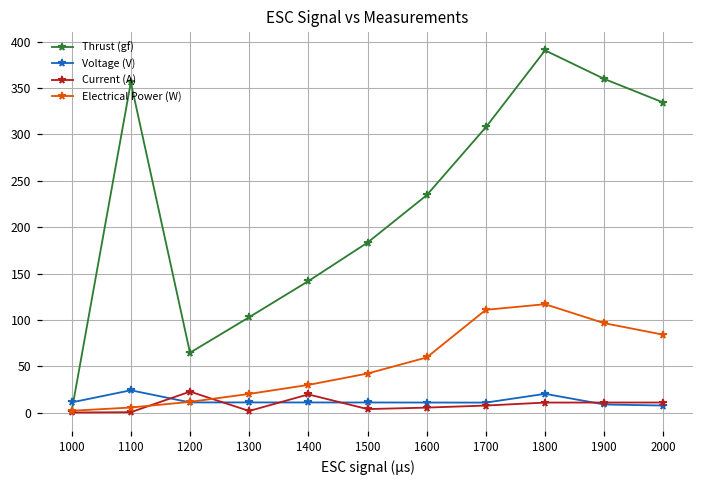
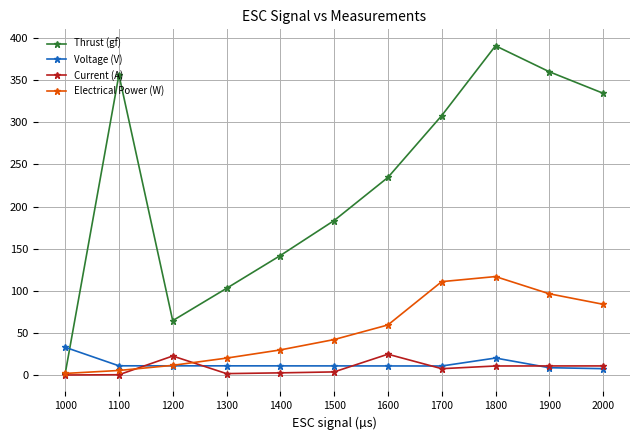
  {
    "Thrust (gf)": {
      "1100": 360,
      "1200": 60,
      "1300": 100,
      "1400": 140,
      "1500": 180,
      "1600": 230,
      "1700": 310,
      "1800": 390,
      "1900": 360,
      "2000": 330
    },
    "Voltage (V)": {
-     "1000": 10,
-     "1100": 20,
+     "1000": 30,
+     "1100": 10,
      "1300": 10,
      "1400": 10,
      "1500": 10,
      "1600": 10,
      "1700": 10,
      "1800": 20,
      "2000": 10
    },
    "Current (A)": {
      "1100": 0,
      "1200": 20,
      "1300": 0,
-     "1400": 20,
+     "1400": 0,
      "1500": 0,
-     "1600": 10,
+     "1600": 20,
      "1700": 10,
      "1800": 10,
      "2000": 10
    },
    "Electrical Power (W)": {
      "1100": 10,
      "1300": 20,
      "1400": 30,
      "1500": 40,
      "1600": 60,
      "1700": 110,
      "1800": 120,
      "1900": 100,
      "2000": 80
    }
  }
